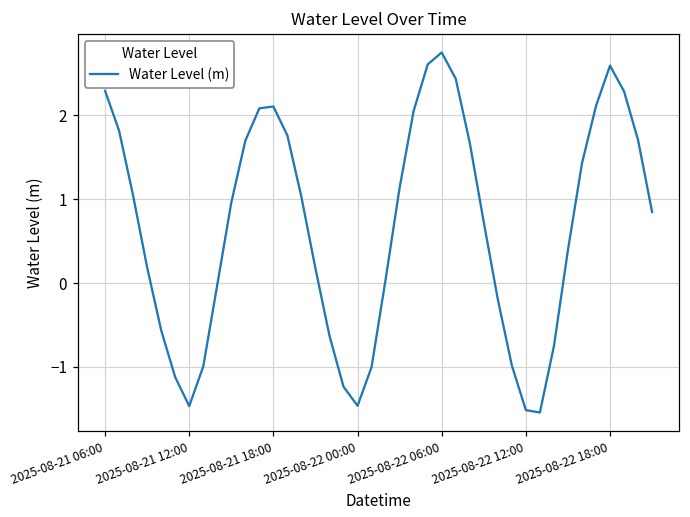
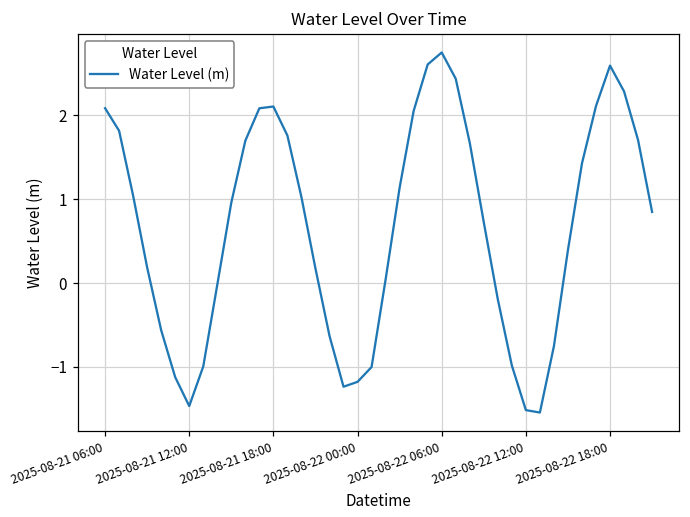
  {
-   "2025-08-21 06:00": 2.3,
+   "2025-08-21 06:00": 2.1,
    "2025-08-21 12:00": -1.5,
    "2025-08-21 18:00": 2.1,
-   "2025-08-22 00:00": -1.5,
+   "2025-08-22 00:00": -1.2,
    "2025-08-22 06:00": 2.7,
    "2025-08-22 12:00": -1.5,
    "2025-08-22 18:00": 2.6
  }
